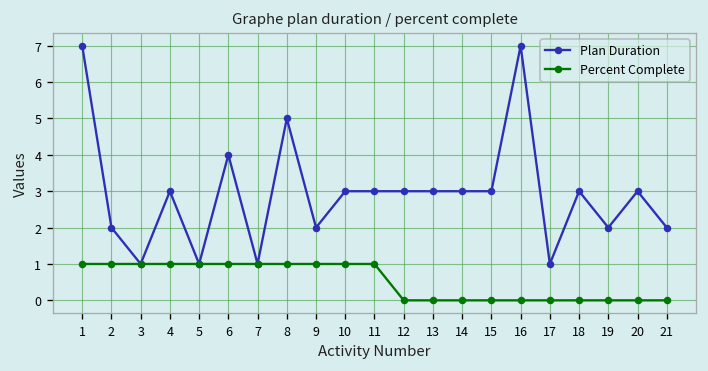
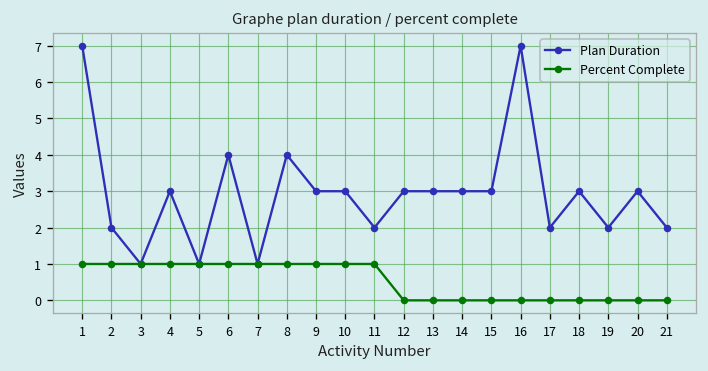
  {
    "Plan Duration": {
      "1": 7,
      "2": 2,
      "4": 3,
      "6": 4,
-     "8": 5,
-     "9": 2,
+     "8": 4,
+     "9": 3,
      "10": 3,
-     "11": 3,
+     "11": 2,
      "12": 3,
      "13": 3,
      "14": 3,
      "15": 3,
      "16": 7,
-     "17": 1,
+     "17": 2,
      "18": 3,
      "19": 2,
      "20": 3,
      "21": 2
    },
    "Percent Complete": {
      "1": 1,
      "2": 1,
      "4": 1,
      "6": 1,
      "8": 1,
      "9": 1,
      "10": 1,
      "11": 1,
      "12": 0,
      "13": 0,
      "14": 0,
      "15": 0,
      "16": 0,
      "17": 0,
      "18": 0,
      "19": 0,
      "20": 0,
      "21": 0
    }
  }
